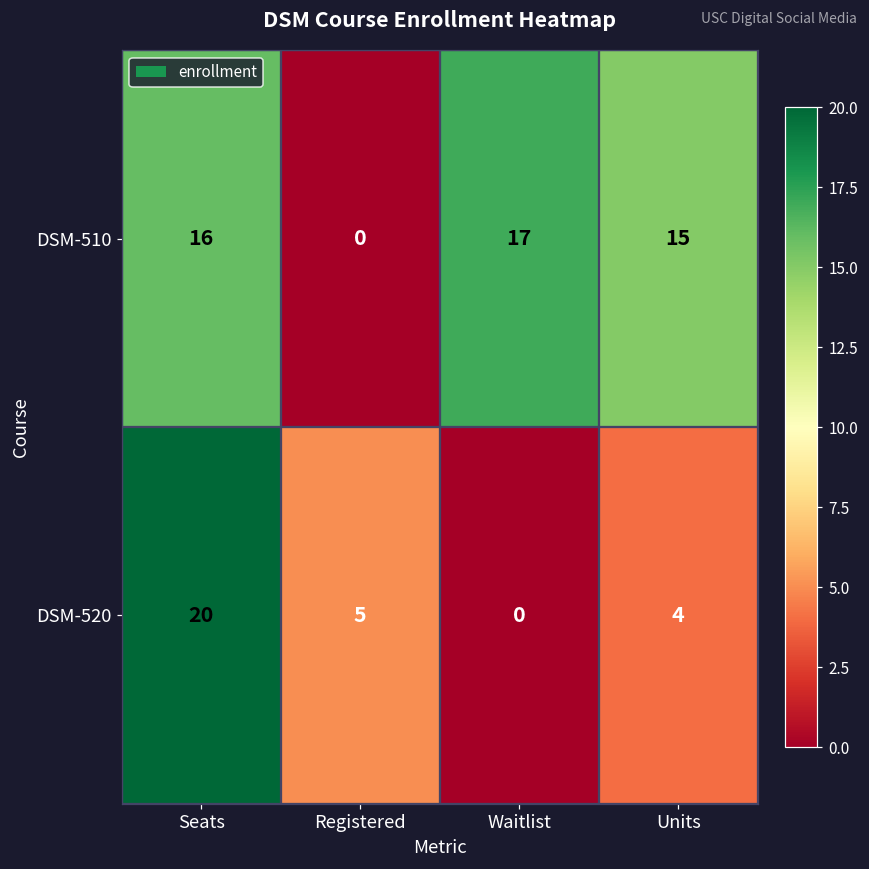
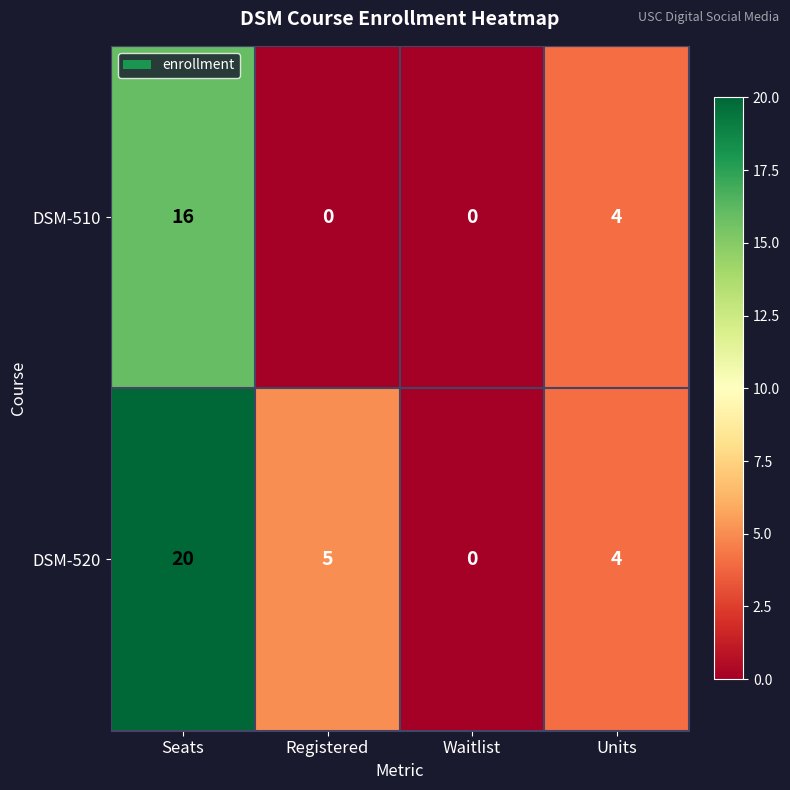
  {
    "DSM-510": {
      "Seats": 16,
      "Registered": 0,
-     "Waitlist": 17,
-     "Units": 15
+     "Waitlist": 0,
+     "Units": 4
    },
    "DSM-520": {
      "Seats": 20,
      "Registered": 5,
      "Waitlist": 0,
      "Units": 4
    }
  }
